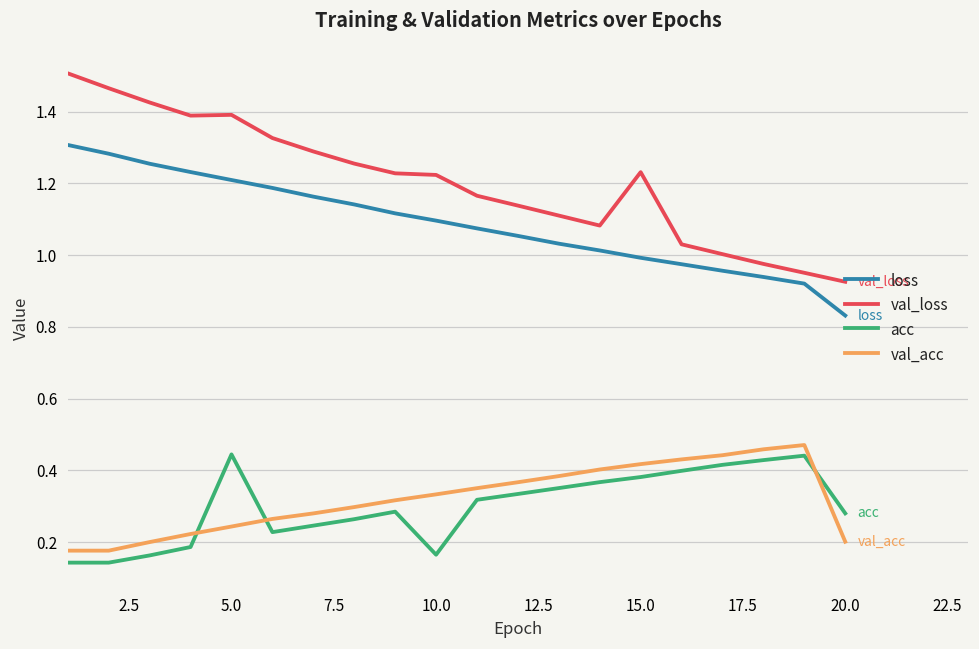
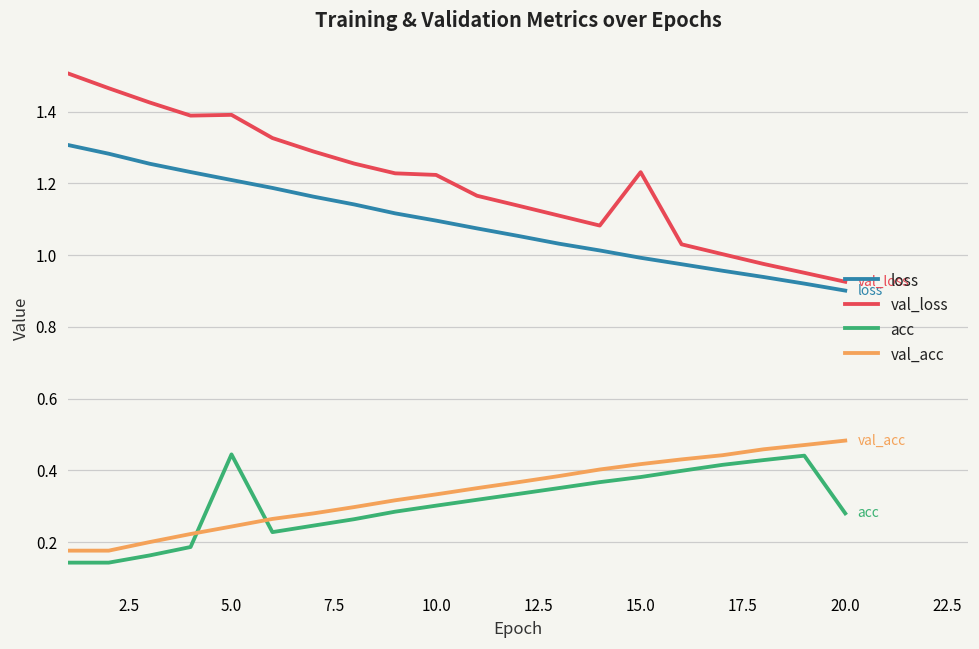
  {
    "loss": {
      "5.0": 1.21,
      "10.0": 1.10,
      "15.0": 0.99,
-     "20.0": 0.83
+     "20.0": 0.90
    },
    "val_loss": {
      "5.0": 1.39,
      "10.0": 1.22,
      "15.0": 1.23,
      "20.0": 0.93
    },
    "acc": {
      "5.0": 0.44,
-     "10.0": 0.16,
+     "10.0": 0.30,
      "15.0": 0.38,
      "20.0": 0.28
    },
    "val_acc": {
      "5.0": 0.24,
      "10.0": 0.33,
      "15.0": 0.42,
-     "20.0": 0.20
+     "20.0": 0.48
    }
  }
